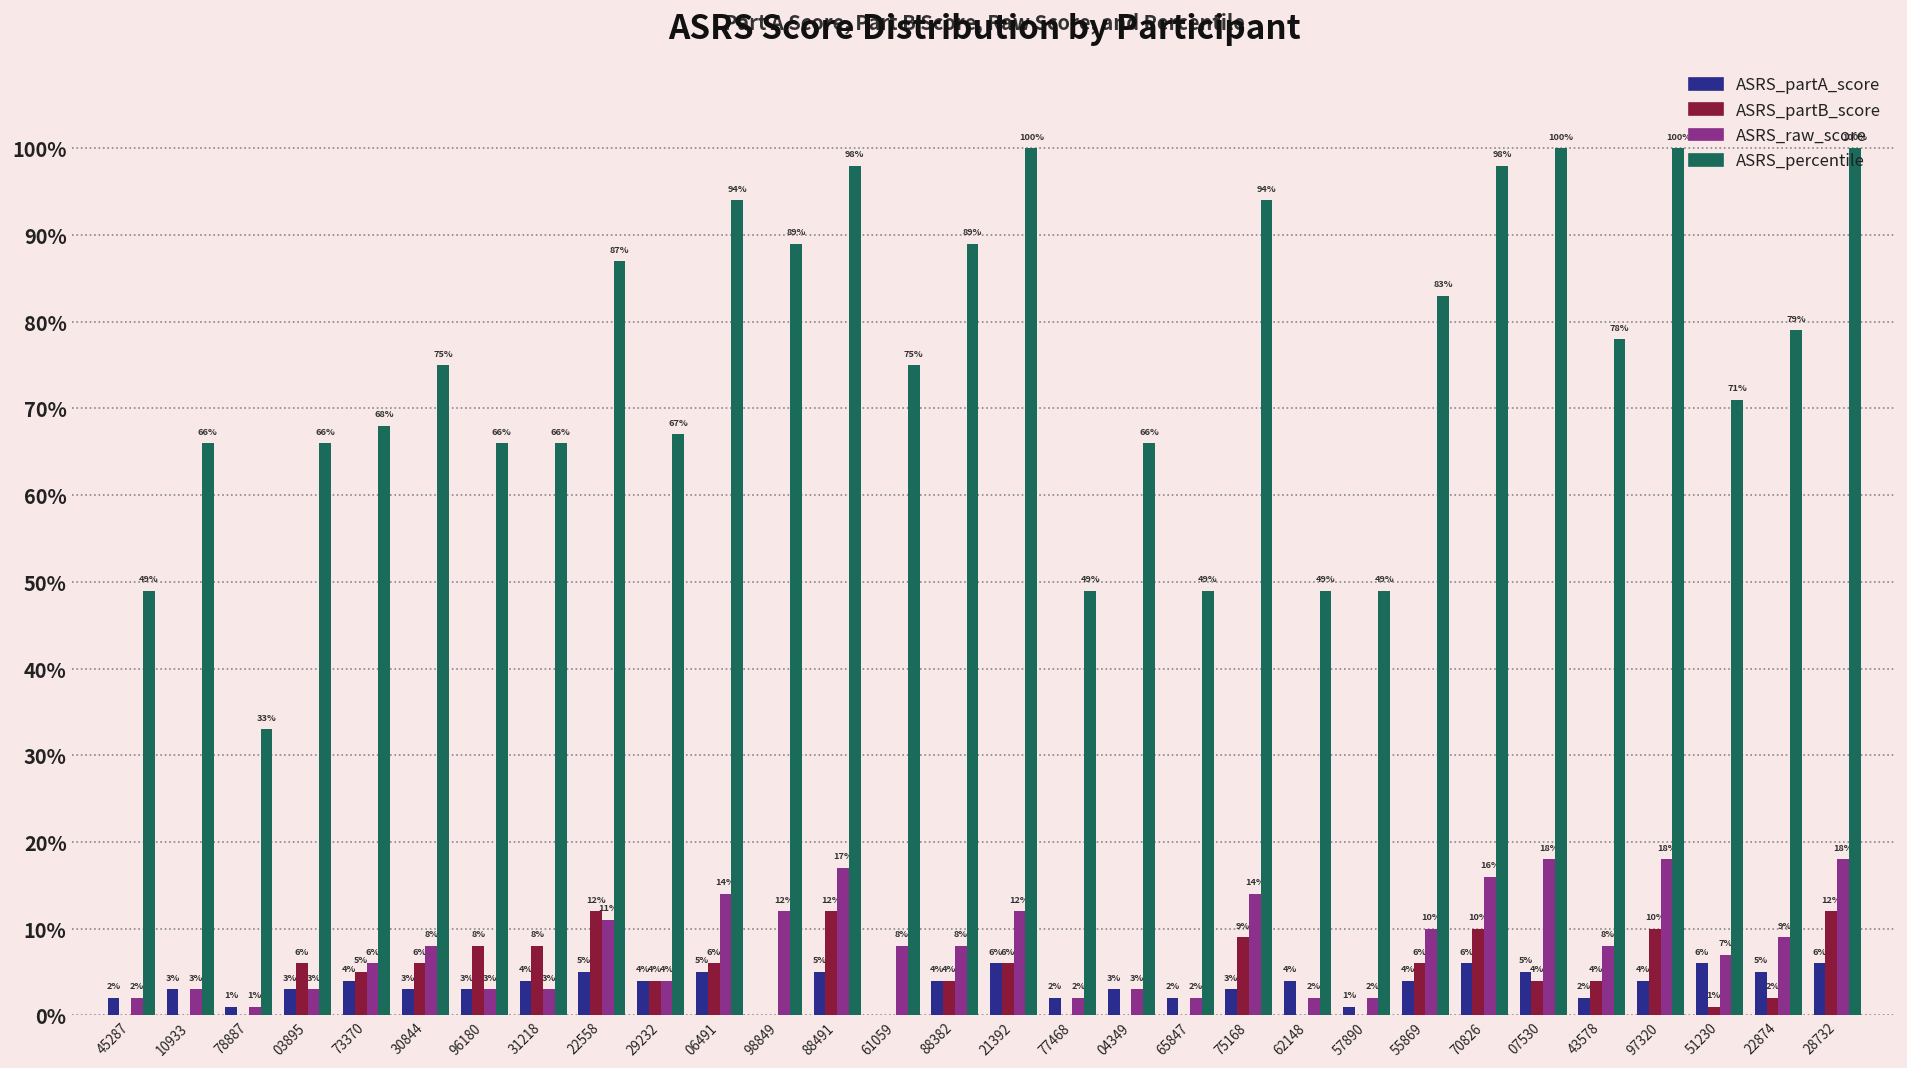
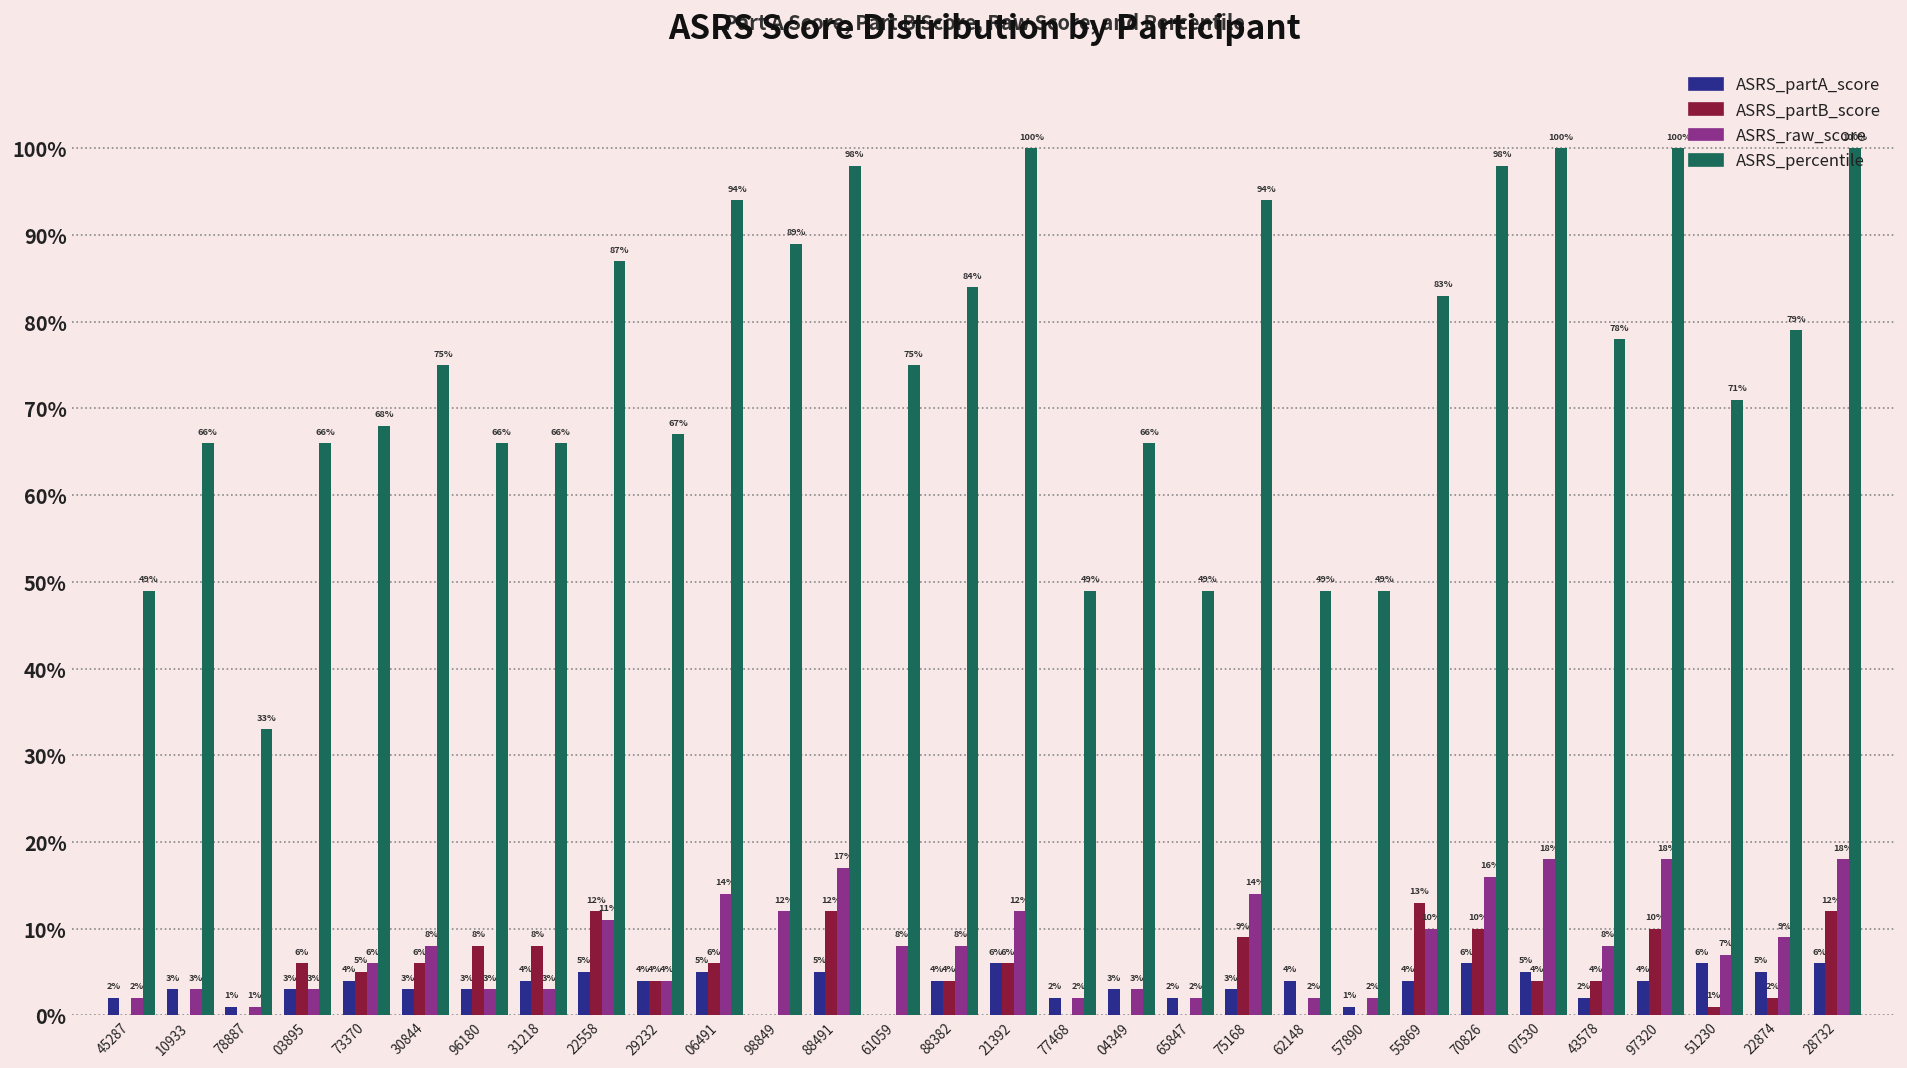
  {
    "ASRS_partA_score": {
      "45287": "2%",
      "10933": "3%",
      "78887": "1%",
      "03895": "3%",
      "73370": "4%",
      "30844": "3%",
      "96180": "3%",
      "31218": "4%",
      "22558": "5%",
      "06491": "5%",
      "88491": "5%",
      "77468": "2%",
      "04349": "3%",
      "65847": "2%",
      "75168": "3%",
      "62148": "4%",
      "57890": "1%",
      "55869": "4%",
      "70826": "6%",
      "07530": "5%",
      "43578": "2%",
      "97320": "4%",
      "51230": "6%",
      "22874": "5%",
      "28732": "6%"
    },
    "ASRS_partB_score": {
      "03895": "6%",
      "73370": "5%",
      "30844": "6%",
      "96180": "8%",
      "31218": "8%",
      "22558": "12%",
      "06491": "6%",
      "88491": "12%",
      "75168": "9%",
-     "55869": "6%",
+     "55869": "13%",
      "70826": "10%",
      "07530": "4%",
      "43578": "4%",
      "97320": "10%",
      "51230": "1%",
      "22874": "2%",
      "28732": "12%"
    },
    "ASRS_raw_score": {
      "45287": "2%",
      "10933": "3%",
      "78887": "1%",
      "03895": "3%",
      "73370": "6%",
      "30844": "8%",
      "96180": "3%",
      "31218": "3%",
      "22558": "11%",
      "06491": "14%",
      "98849": "12%",
      "88491": "17%",
      "61059": "8%",
      "88382": "8%",
      "21392": "12%",
      "77468": "2%",
      "04349": "3%",
      "65847": "2%",
      "75168": "14%",
      "62148": "2%",
      "57890": "2%",
      "55869": "10%",
      "70826": "16%",
      "07530": "18%",
      "43578": "8%",
      "97320": "18%",
      "51230": "7%",
      "22874": "9%",
      "28732": "18%"
    },
    "ASRS_percentile": {
      "45287": "49%",
      "10933": "66%",
      "78887": "33%",
      "03895": "66%",
      "73370": "68%",
      "30844": "75%",
      "96180": "66%",
      "31218": "66%",
      "22558": "87%",
      "29232": "67%",
      "06491": "94%",
      "98849": "89%",
      "88491": "98%",
      "61059": "75%",
-     "88382": "89%",
+     "88382": "84%",
      "21392": "100%",
      "77468": "49%",
      "04349": "66%",
      "65847": "49%",
      "75168": "94%",
      "62148": "49%",
      "57890": "49%",
      "55869": "83%",
      "70826": "98%",
      "07530": "100%",
      "43578": "78%",
      "97320": "100%",
      "51230": "71%",
      "22874": "79%",
      "28732": "100%"
    }
  }
